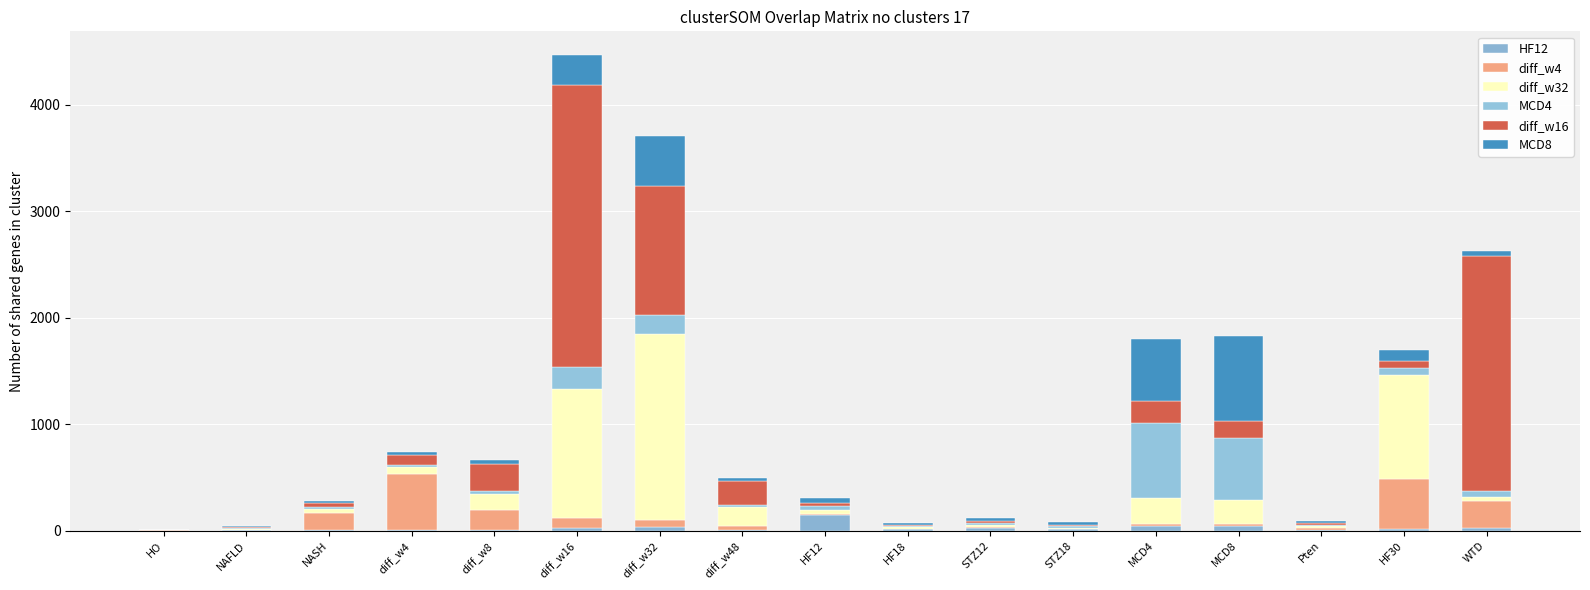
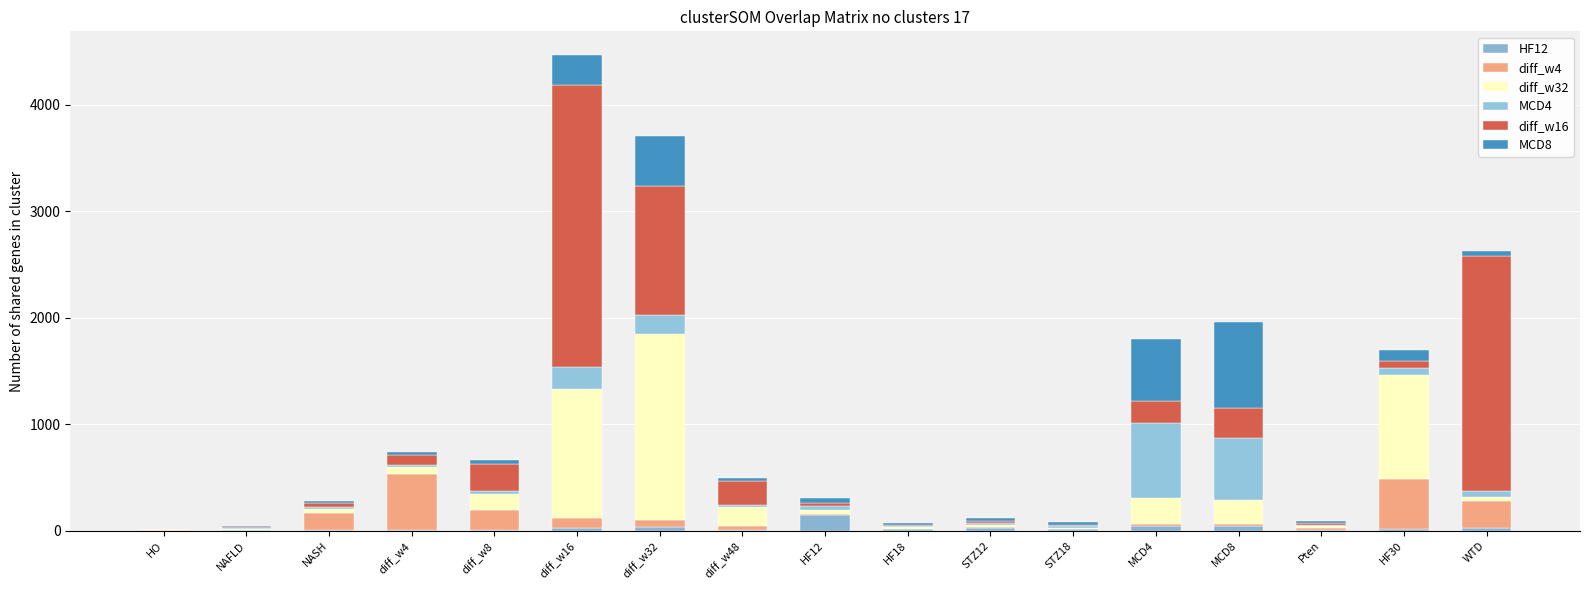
  {
    "diff_w4": {
      "NASH": 160,
      "diff_w4": 530,
      "diff_w8": 190,
      "diff_w16": 100,
      "diff_w32": 60,
      "diff_w48": 40,
      "HF30": 470,
      "WTD": 260
    },
    "diff_w32": {
      "NASH": 40,
      "diff_w4": 60,
      "diff_w8": 150,
      "diff_w16": 1210,
      "diff_w32": 1750,
      "diff_w48": 170,
      "HF12": 30,
      "MCD4": 250,
      "MCD8": 230,
      "HF30": 970,
      "WTD": 40
    },
    "diff_w16": {
      "NASH": 40,
      "diff_w4": 100,
      "diff_w8": 260,
      "diff_w16": 2640,
      "diff_w32": 1210,
      "diff_w48": 220,
      "HF12": 30,
      "MCD4": 210,
-     "MCD8": 160,
+     "MCD8": 290,
      "Pten": 20,
      "HF30": 70,
      "WTD": 2210
    },
    "MCD8": {
      "diff_w8": 40,
      "diff_w16": 290,
      "diff_w32": 480,
      "diff_w48": 30,
      "HF12": 40,
      "STZ12": 30,
      "MCD4": 580,
      "MCD8": 810,
      "HF30": 100,
      "WTD": 50
    }
  }
